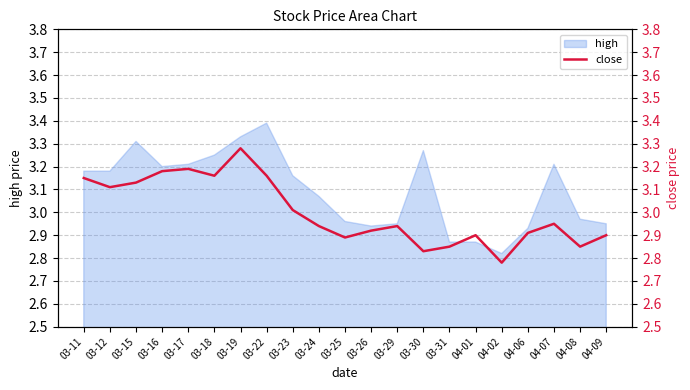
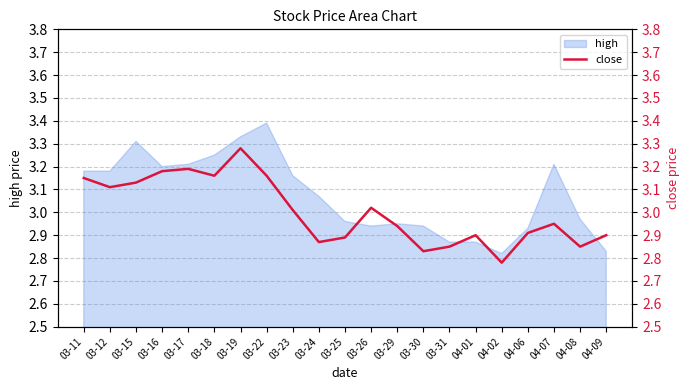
  {
    "high": {
      "03-11": 3.18,
      "03-12": 3.18,
      "03-15": 3.31,
      "03-16": 3.20,
      "03-17": 3.21,
      "03-18": 3.25,
      "03-19": 3.33,
      "03-22": 3.39,
      "03-23": 3.16,
      "03-24": 3.07,
      "03-25": 2.96,
      "03-26": 2.94,
      "03-29": 2.95,
-     "03-30": 3.27,
+     "03-30": 2.94,
      "03-31": 2.87,
      "04-01": 2.87,
      "04-02": 2.82,
      "04-06": 2.93,
      "04-07": 3.21,
      "04-08": 2.97,
-     "04-09": 2.95
+     "04-09": 2.83
    },
    "close": {
      "03-11": 3.15,
      "03-12": 3.11,
      "03-15": 3.13,
      "03-16": 3.18,
      "03-17": 3.19,
      "03-18": 3.16,
      "03-19": 3.28,
      "03-22": 3.16,
      "03-23": 3.01,
-     "03-24": 2.94,
+     "03-24": 2.87,
      "03-25": 2.89,
-     "03-26": 2.92,
+     "03-26": 3.02,
      "03-29": 2.94,
      "03-30": 2.83,
      "03-31": 2.85,
      "04-01": 2.90,
      "04-02": 2.78,
      "04-06": 2.91,
      "04-07": 2.95,
      "04-08": 2.85,
      "04-09": 2.90
    }
  }
